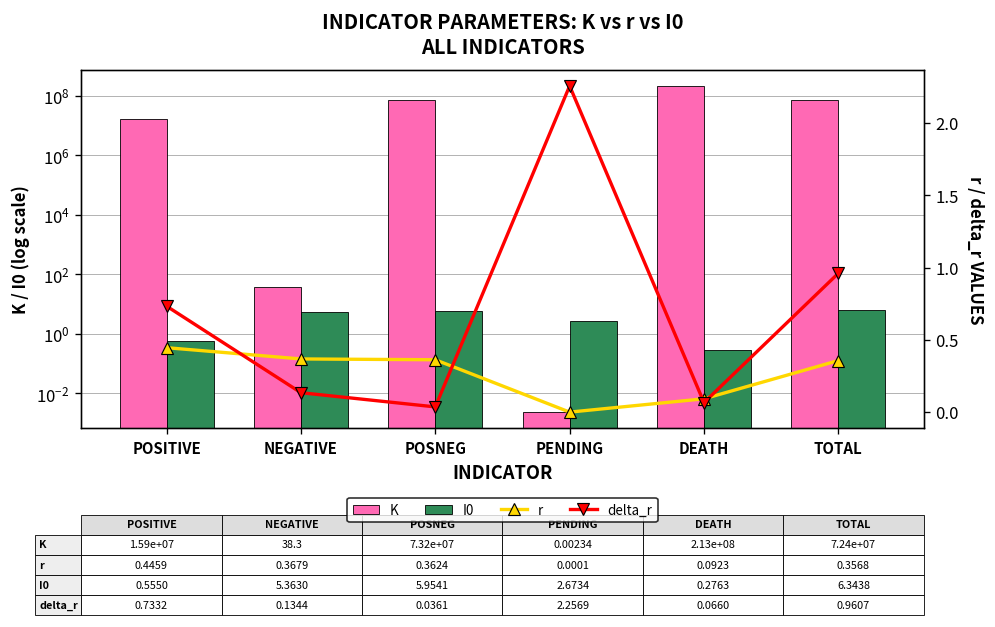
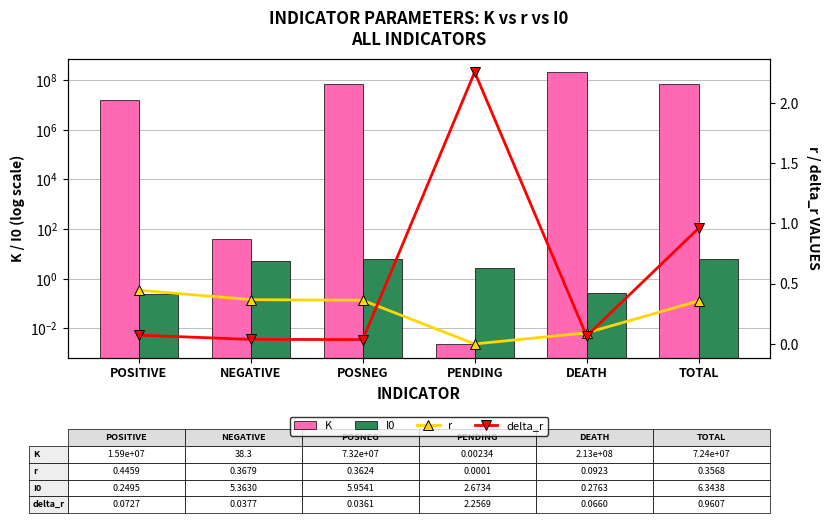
  {
    "K": {
      "NEGATIVE": 38.3
    },
    "I0": {
-     "POSITIVE": 0.5550,
+     "POSITIVE": 0.2495,
      "PENDING": 2.6734,
      "DEATH": 0.2763,
      "TOTAL": 6.3438
    },
    "delta_r": {
-     "POSITIVE": 0.7332,
-     "NEGATIVE": 0.1344
+     "POSITIVE": 0.0727,
+     "NEGATIVE": 0.0377
    }
  }
